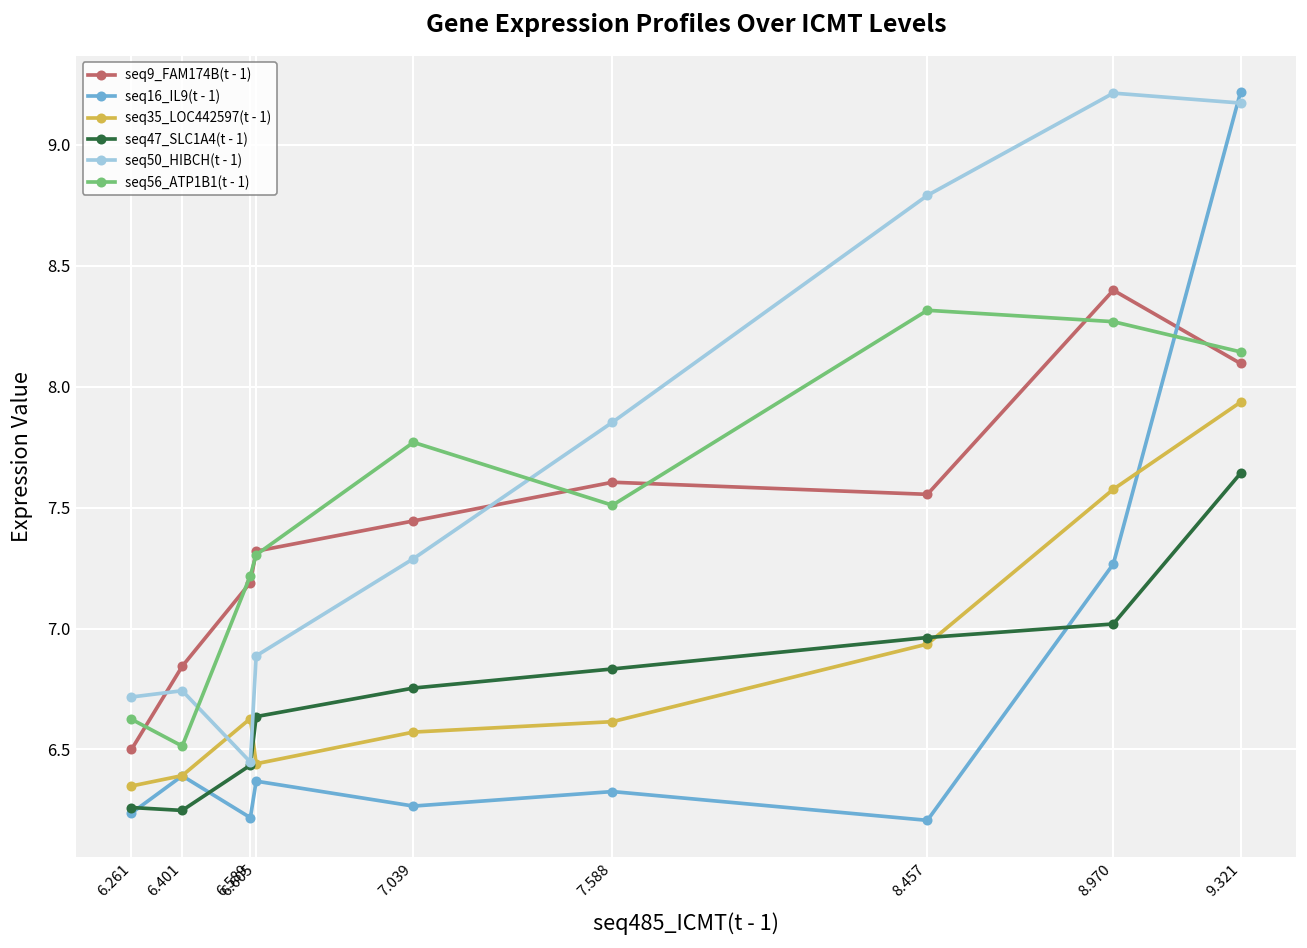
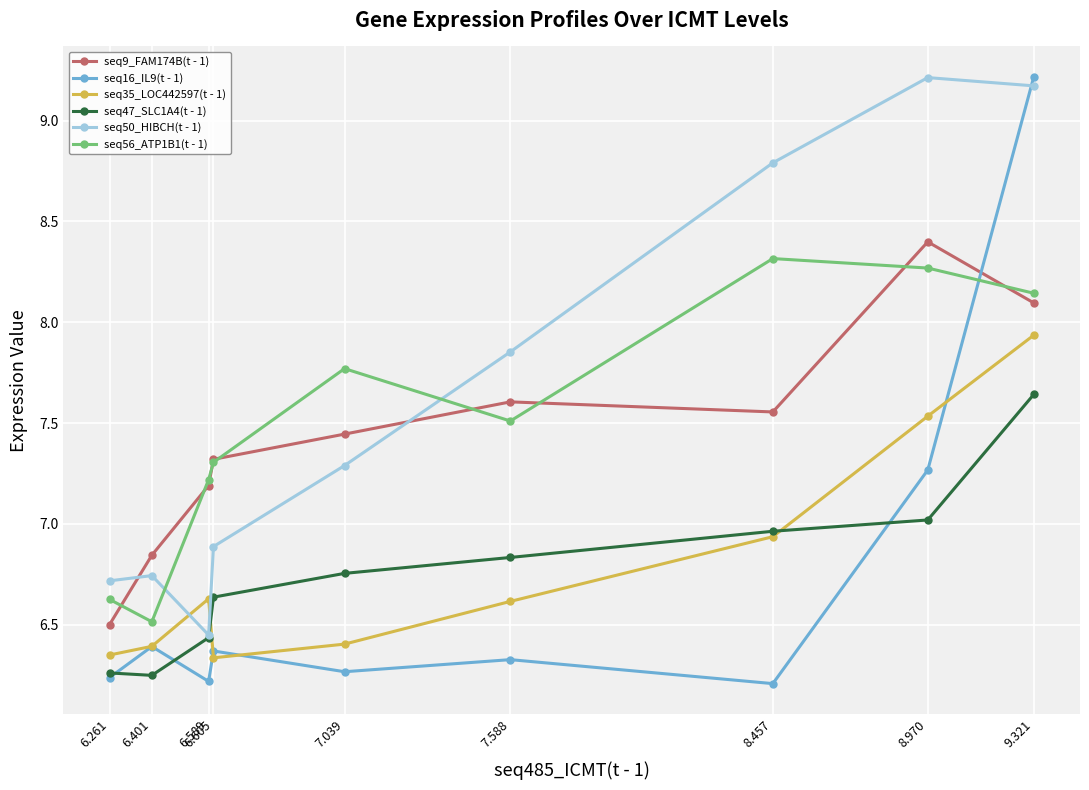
  {
    "seq9_FAM174B(t - 1)": {
      "6.261": 6.50,
      "6.401": 6.84,
      "6.589": 7.19,
      "6.605": 7.32,
      "7.039": 7.45,
      "7.588": 7.61,
      "8.457": 7.56,
      "8.970": 8.40,
      "9.321": 8.10
    },
    "seq35_LOC442597(t - 1)": {
      "6.261": 6.35,
      "6.589": 6.63,
-     "6.605": 6.44,
-     "7.039": 6.57,
+     "6.605": 6.34,
+     "7.039": 6.40,
      "7.588": 6.62,
      "8.457": 6.94,
-     "8.970": 7.58,
+     "8.970": 7.53,
      "9.321": 7.94
    },
    "seq47_SLC1A4(t - 1)": {
      "6.261": 6.26,
      "6.401": 6.25,
      "6.589": 6.44,
      "6.605": 6.64,
      "7.039": 6.75,
      "7.588": 6.83,
      "8.457": 6.96,
      "8.970": 7.02,
      "9.321": 7.64
    },
    "seq56_ATP1B1(t - 1)": {
      "6.261": 6.63,
      "6.401": 6.51,
      "6.589": 7.22,
      "6.605": 7.31,
      "7.039": 7.77,
      "7.588": 7.51,
      "8.457": 8.32,
      "8.970": 8.27,
      "9.321": 8.14
    }
  }
